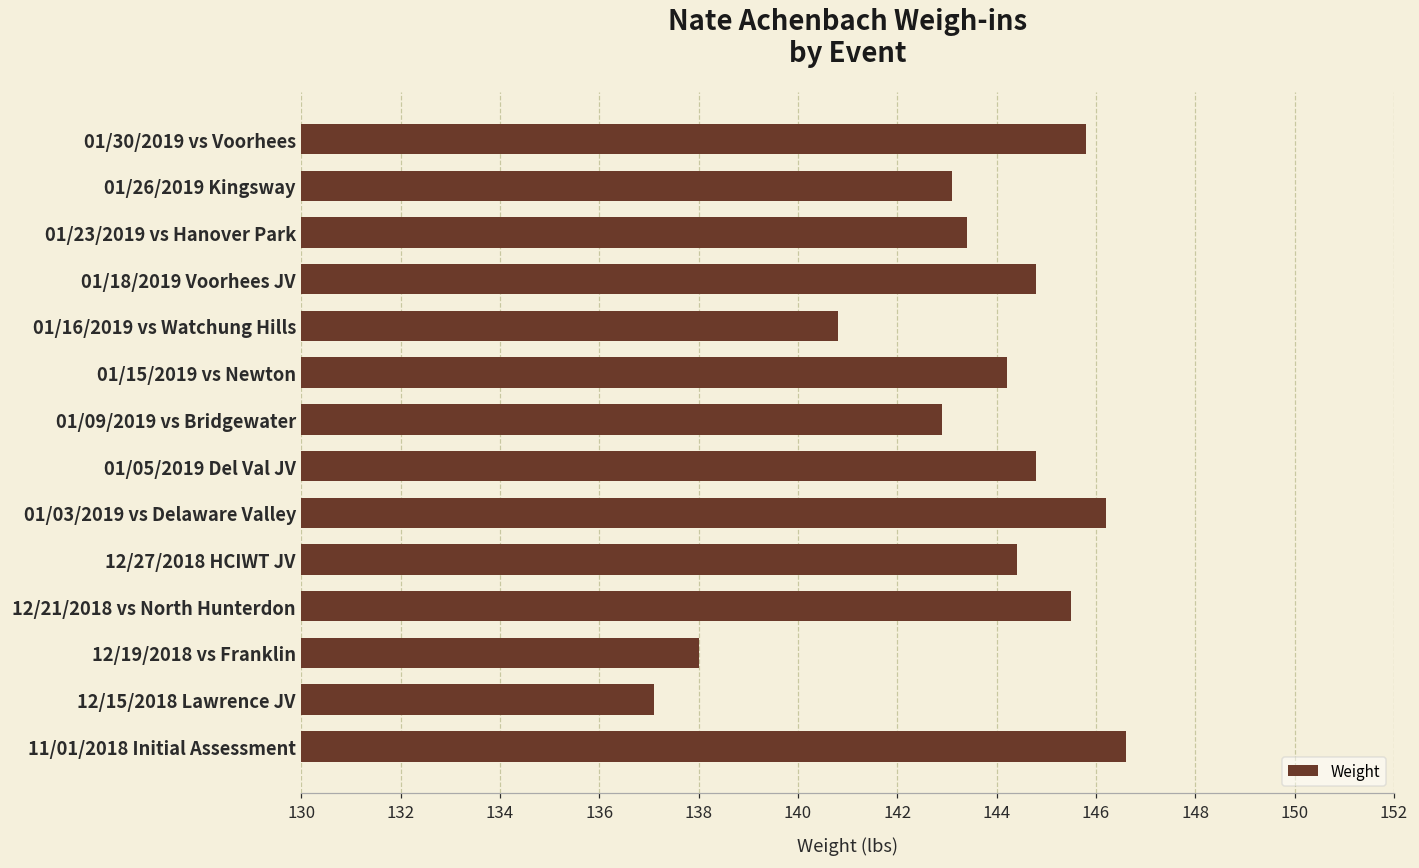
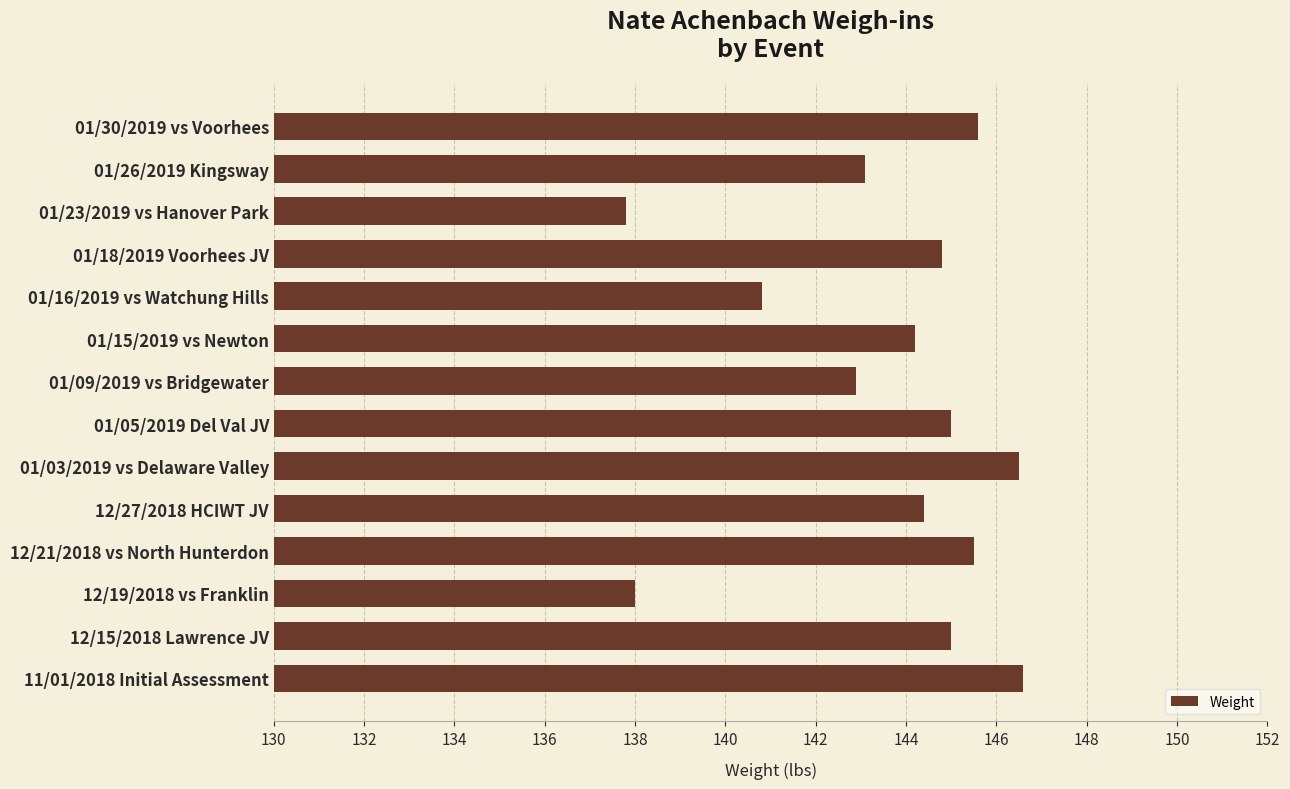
  {
-   "01/30/2019 vs Voorhees": 145.8,
+   "01/30/2019 vs Voorhees": 145.6,
    "01/26/2019 Kingsway": 143.1,
-   "01/23/2019 vs Hanover Park": 143.4,
+   "01/23/2019 vs Hanover Park": 137.8,
    "01/18/2019 Voorhees JV": 144.8,
    "01/16/2019 vs Watchung Hills": 140.8,
    "01/15/2019 vs Newton": 144.2,
    "01/09/2019 vs Bridgewater": 142.9,
-   "01/05/2019 Del Val JV": 144.8,
-   "01/03/2019 vs Delaware Valley": 146.2,
+   "01/05/2019 Del Val JV": 145.0,
+   "01/03/2019 vs Delaware Valley": 146.5,
    "12/27/2018 HCIWT JV": 144.4,
    "12/21/2018 vs North Hunterdon": 145.5,
    "12/19/2018 vs Franklin": 138.0,
-   "12/15/2018 Lawrence JV": 137.1,
+   "12/15/2018 Lawrence JV": 145.0,
    "11/01/2018 Initial Assessment": 146.6
  }
